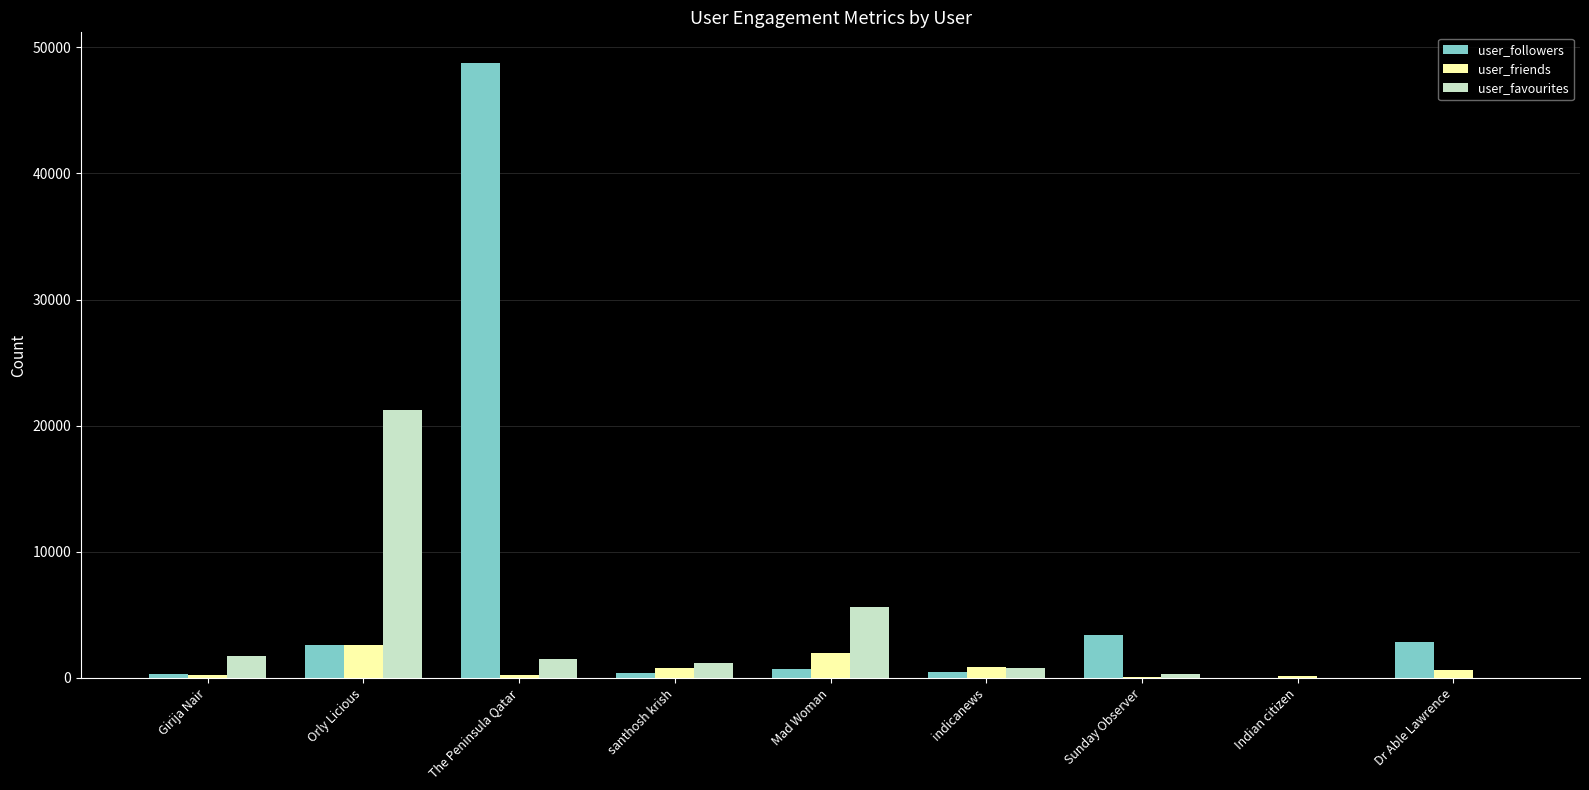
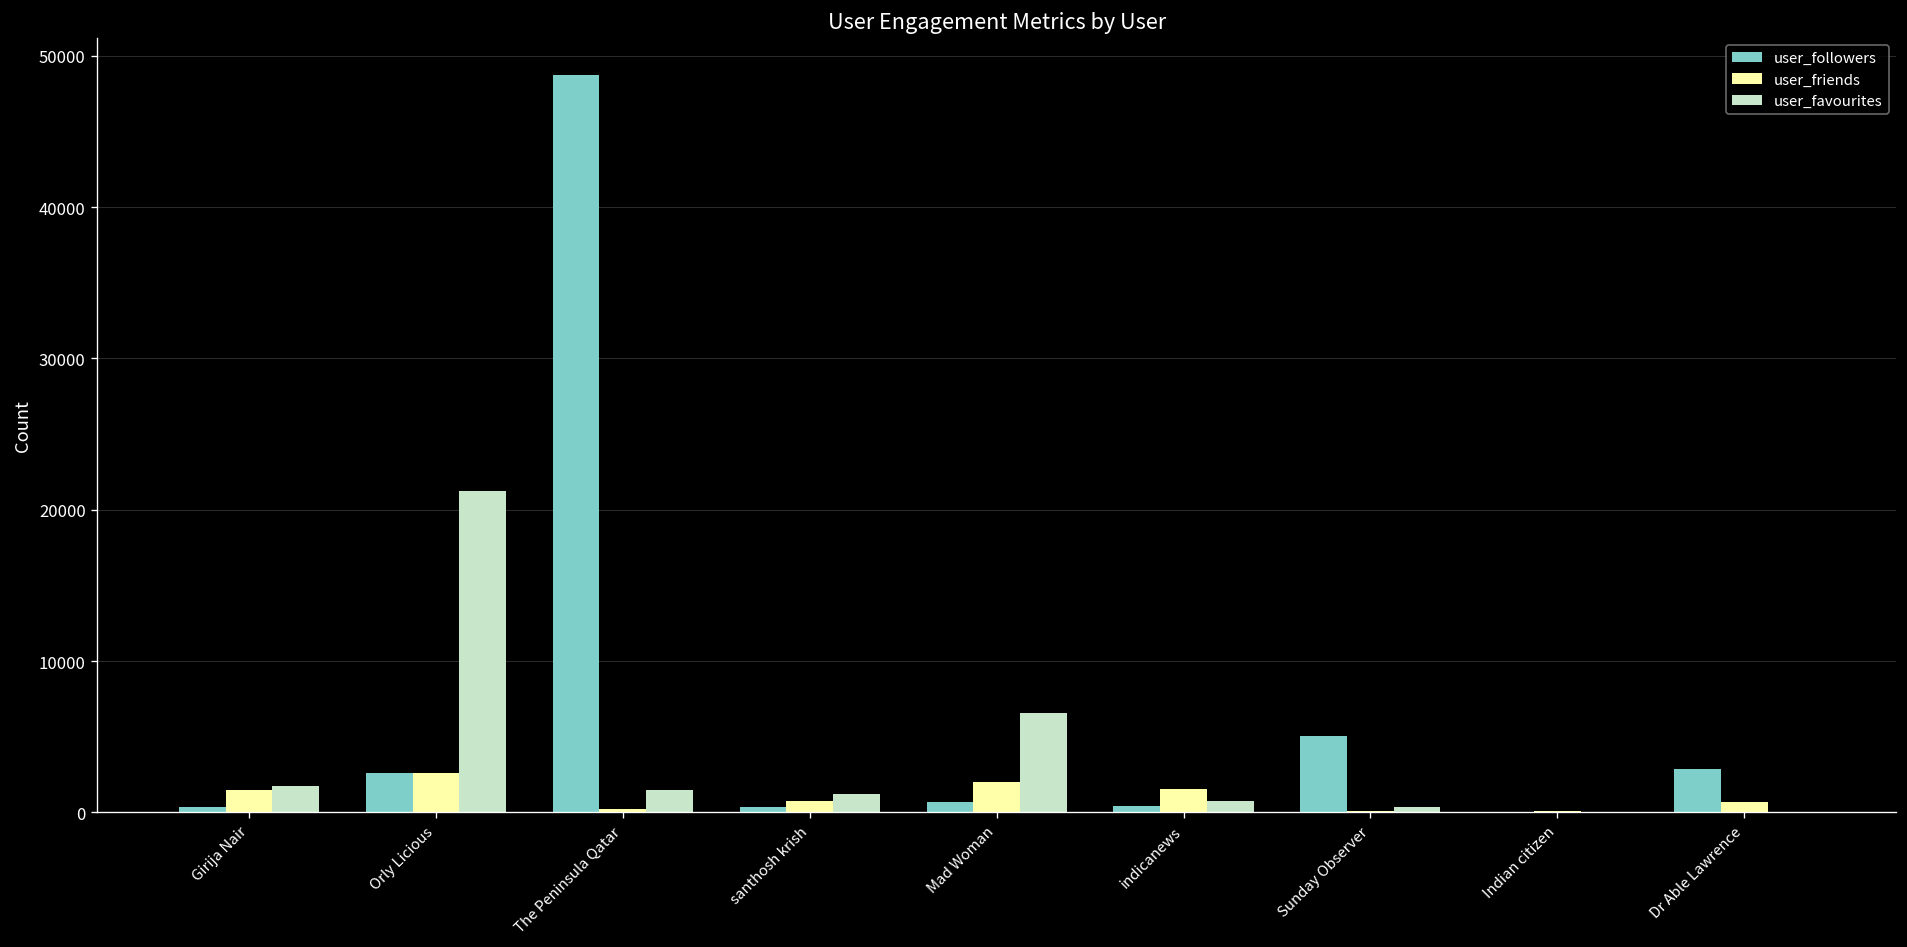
  {
    "user_followers": {
      "Girija Nair": 300,
      "Orly Licious": 2600,
      "The Peninsula Qatar": 48700,
      "santhosh krish": 400,
      "Mad Woman": 700,
      "indicanews": 400,
-     "Sunday Observer": 3400,
+     "Sunday Observer": 5100,
      "Dr Able Lawrence": 2800
    },
    "user_friends": {
-     "Girija Nair": 200,
+     "Girija Nair": 1500,
      "Orly Licious": 2600,
      "The Peninsula Qatar": 200,
      "santhosh krish": 800,
      "Mad Woman": 2000,
-     "indicanews": 900,
+     "indicanews": 1500,
      "Dr Able Lawrence": 700
    },
    "user_favourites": {
      "Girija Nair": 1800,
      "Orly Licious": 21200,
      "The Peninsula Qatar": 1500,
      "santhosh krish": 1200,
-     "Mad Woman": 5600,
+     "Mad Woman": 6600,
      "indicanews": 800,
      "Sunday Observer": 300
    }
  }
